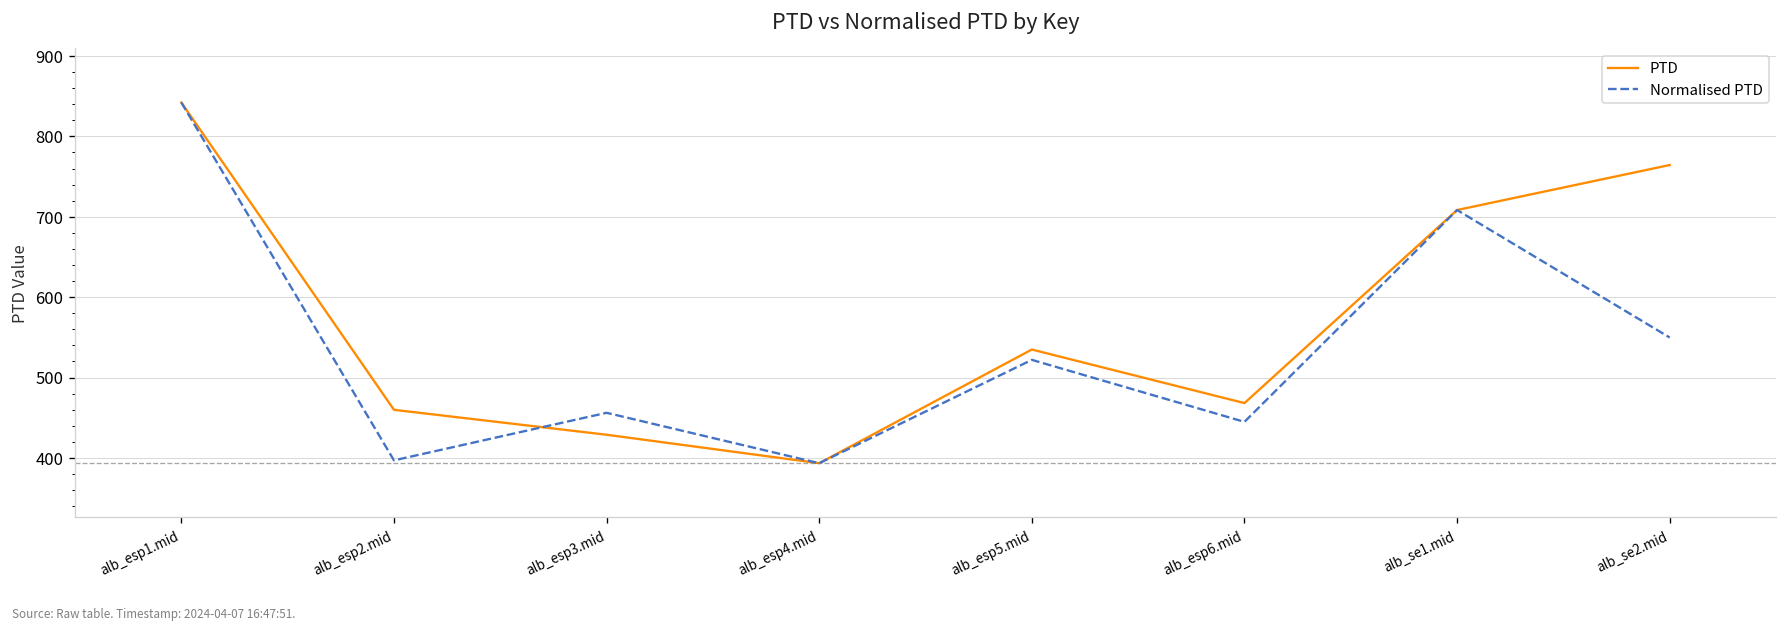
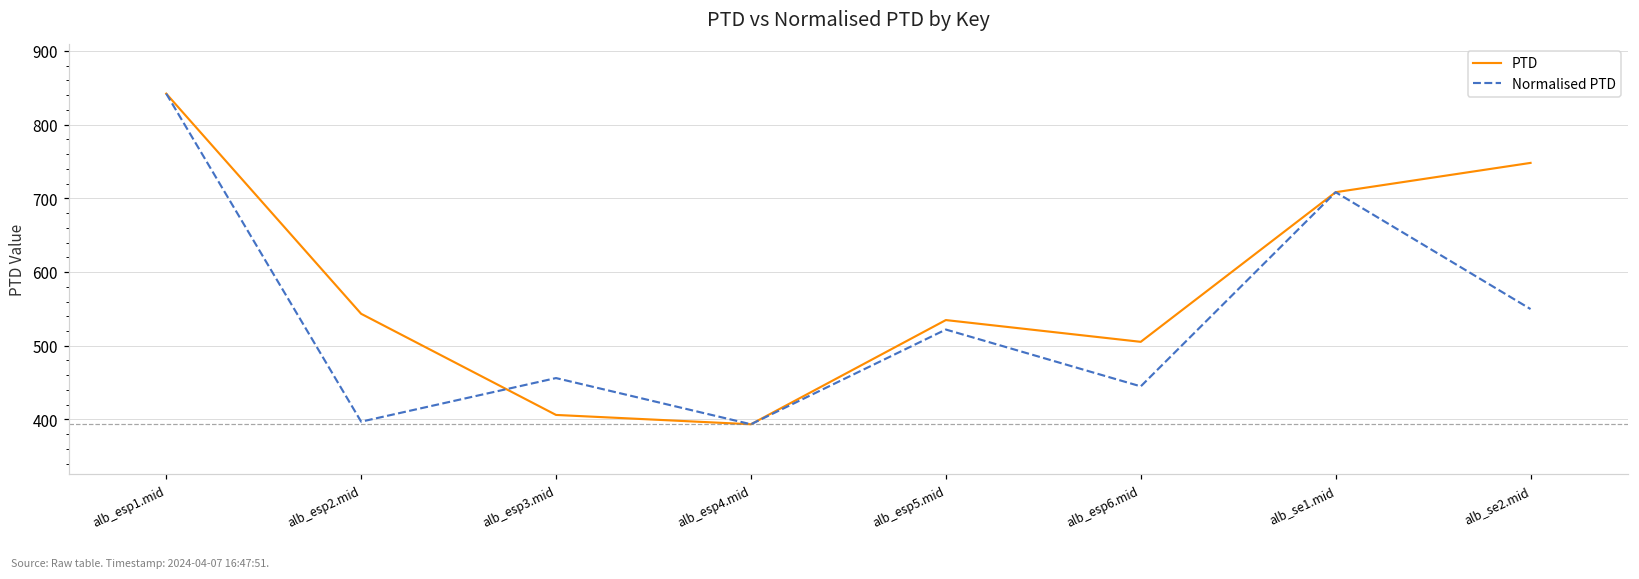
  {
    "PTD": {
-     "alb_esp2.mid": 460,
-     "alb_esp3.mid": 430,
+     "alb_esp2.mid": 540,
+     "alb_esp3.mid": 410,
      "alb_esp5.mid": 530,
-     "alb_esp6.mid": 470,
-     "alb_se2.mid": 760
+     "alb_esp6.mid": 510,
+     "alb_se2.mid": 750
    },
    "Normalised PTD": {
      "alb_esp2.mid": 400,
      "alb_esp3.mid": 460,
      "alb_esp5.mid": 520,
      "alb_esp6.mid": 440,
      "alb_se2.mid": 550
    }
  }
